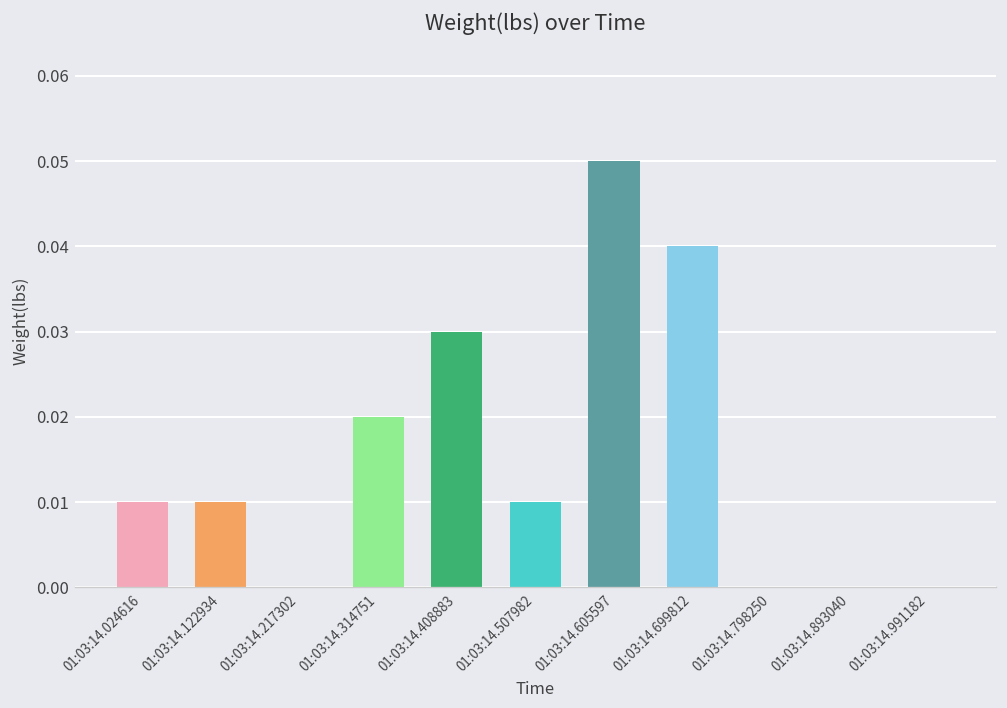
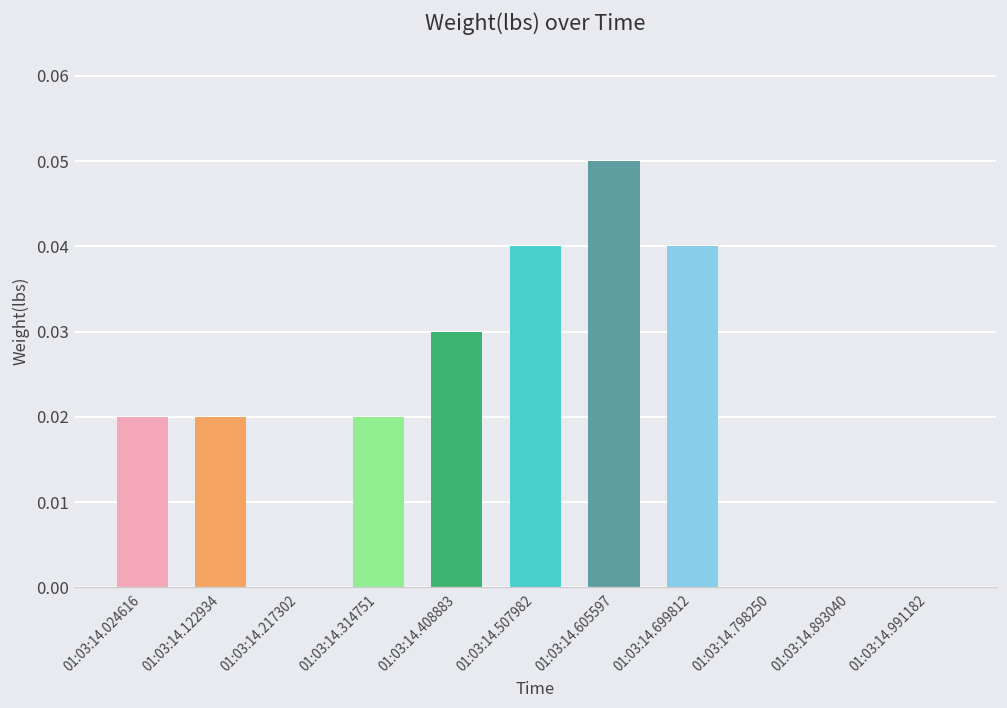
  {
-   "01:03:14.024616": 0.01,
-   "01:03:14.122934": 0.01,
+   "01:03:14.024616": 0.02,
+   "01:03:14.122934": 0.02,
    "01:03:14.217302": 0.00,
    "01:03:14.314751": 0.02,
    "01:03:14.408883": 0.03,
-   "01:03:14.507982": 0.01,
+   "01:03:14.507982": 0.04,
    "01:03:14.605597": 0.05,
    "01:03:14.699812": 0.04,
    "01:03:14.798250": 0.00,
    "01:03:14.893040": 0.00,
    "01:03:14.991182": 0.00
  }
